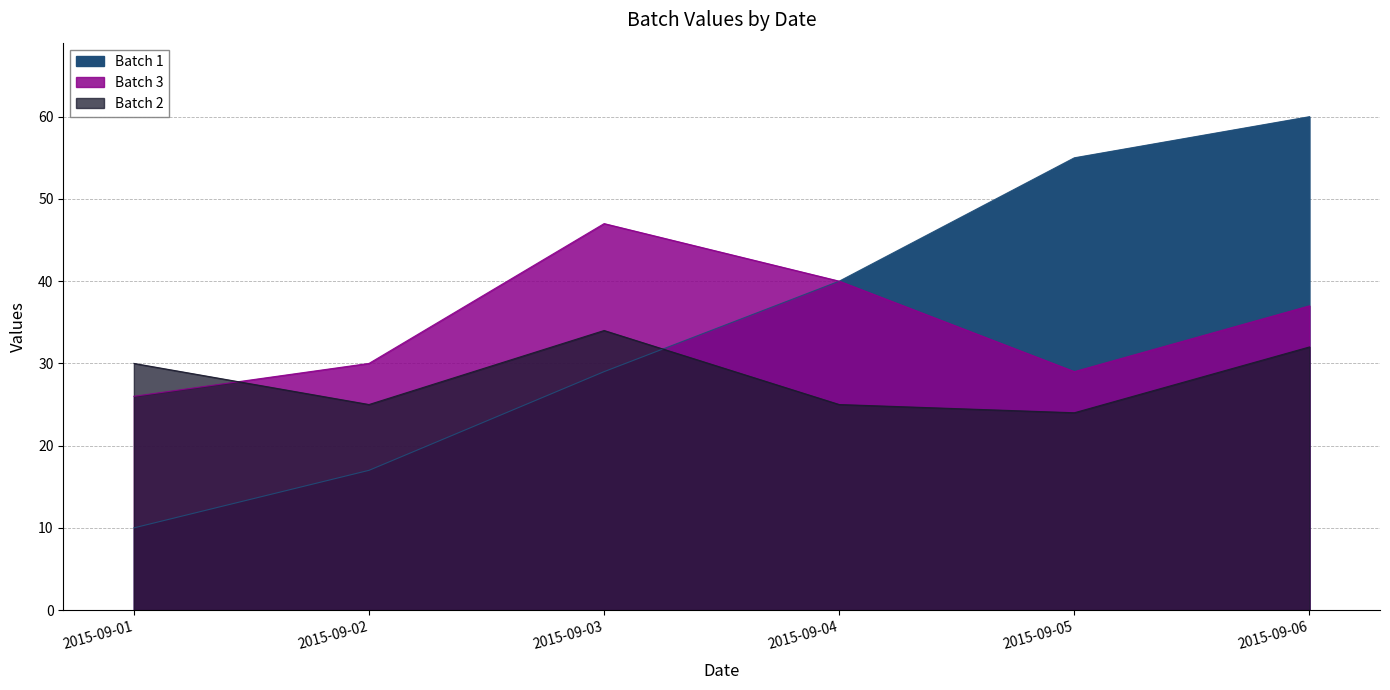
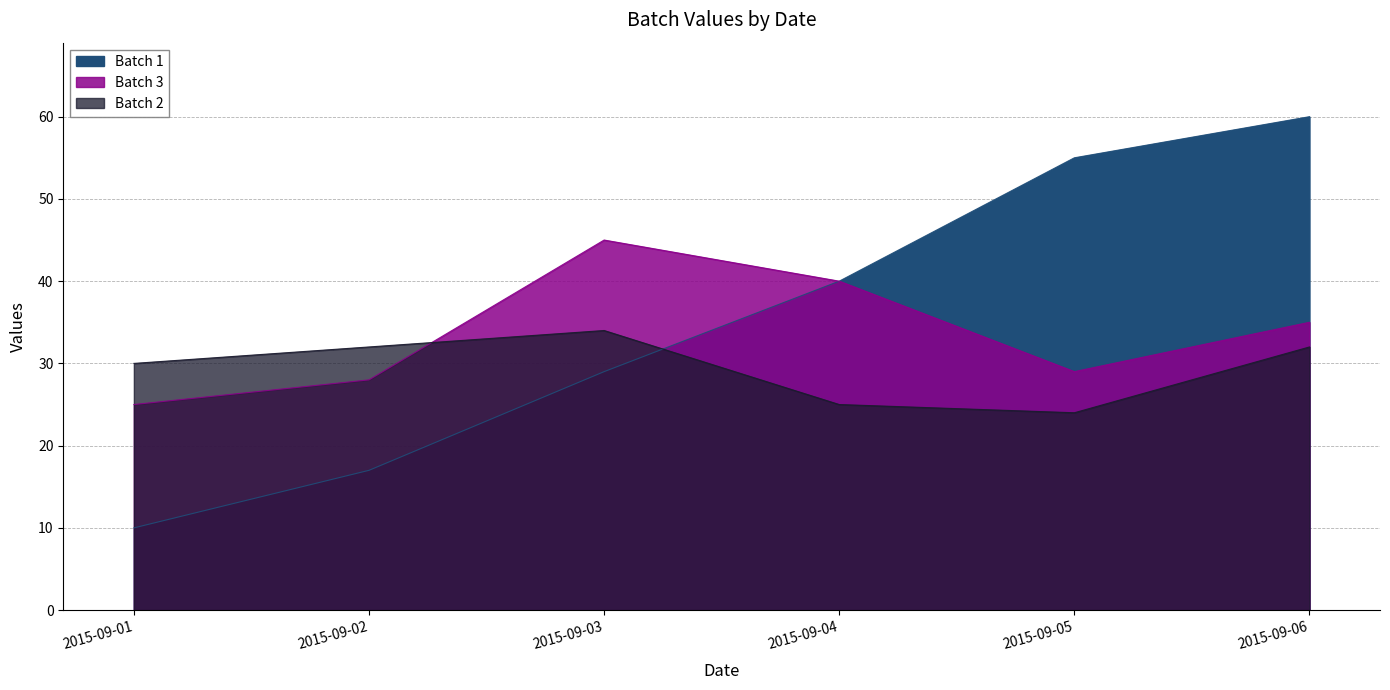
  {
    "Batch 1": {
      "2015-09-01": 10,
      "2015-09-02": 17,
      "2015-09-03": 29,
      "2015-09-05": 55,
      "2015-09-06": 60
    },
    "Batch 3": {
-     "2015-09-01": 26,
-     "2015-09-02": 30,
-     "2015-09-03": 47,
+     "2015-09-01": 25,
+     "2015-09-02": 28,
+     "2015-09-03": 45,
      "2015-09-05": 29,
-     "2015-09-06": 37
+     "2015-09-06": 35
    },
    "Batch 2": {
      "2015-09-01": 30,
-     "2015-09-02": 25,
+     "2015-09-02": 32,
      "2015-09-03": 34,
      "2015-09-04": 25,
      "2015-09-05": 24,
      "2015-09-06": 32
    }
  }
